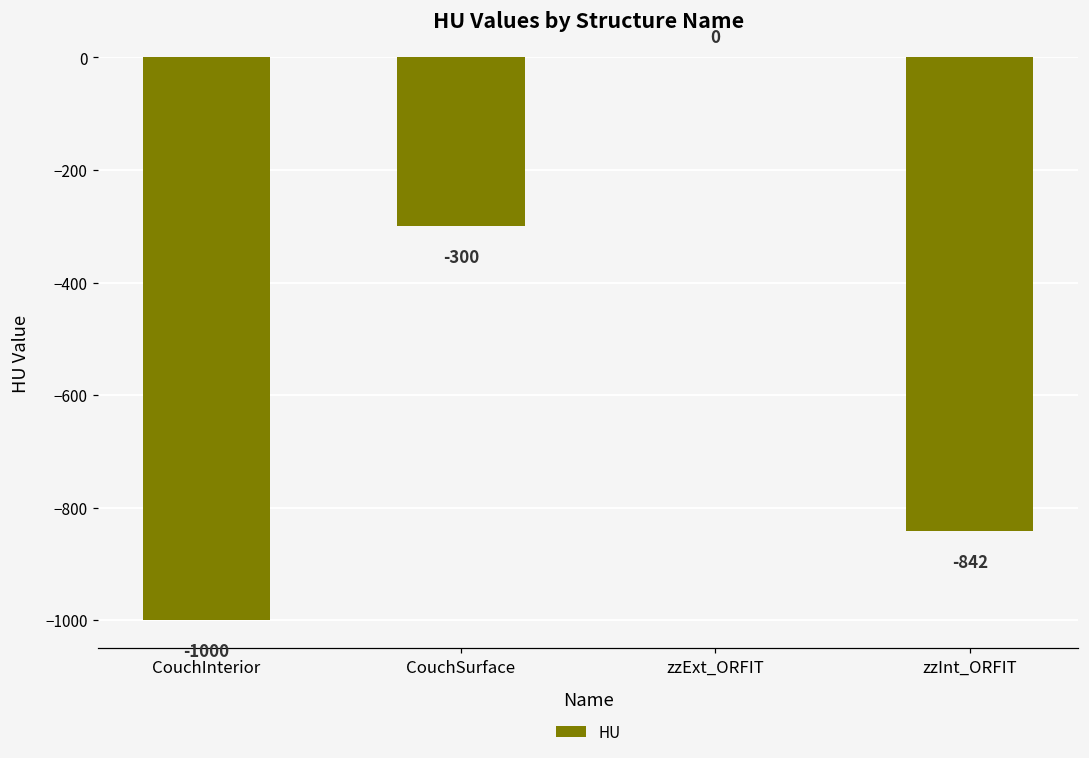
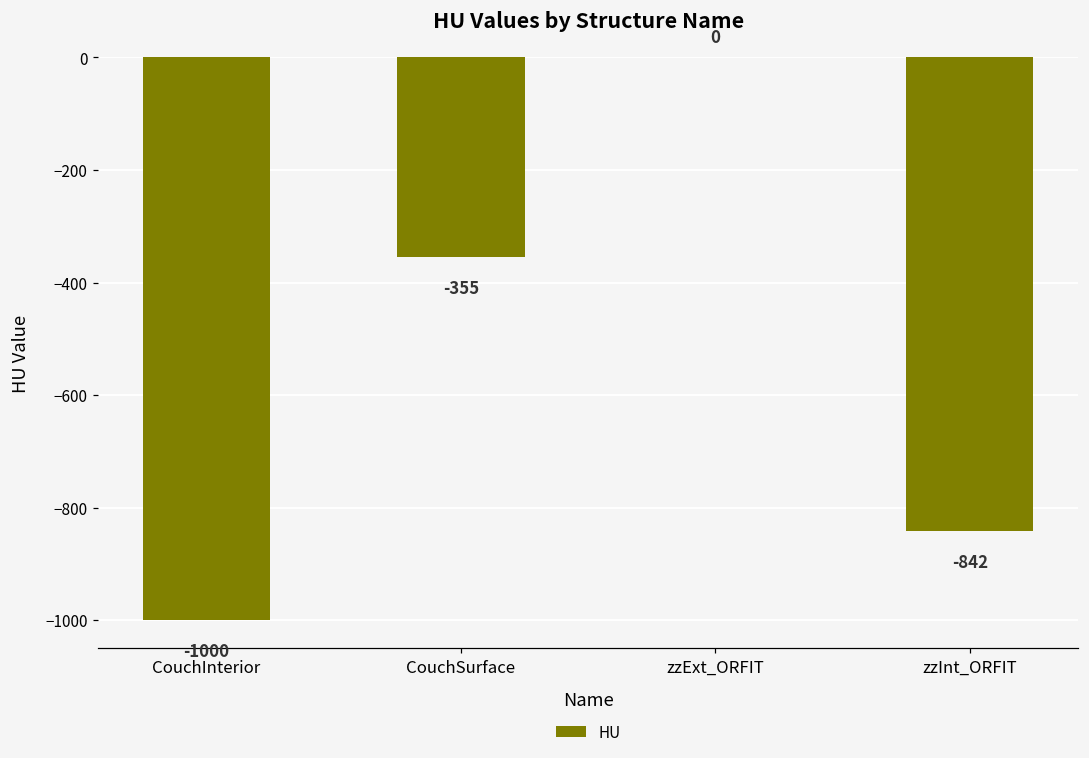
  {
    "CouchInterior": -1000,
-   "CouchSurface": -300,
+   "CouchSurface": -355,
    "zzExt_ORFIT": 0,
    "zzInt_ORFIT": -842
  }
